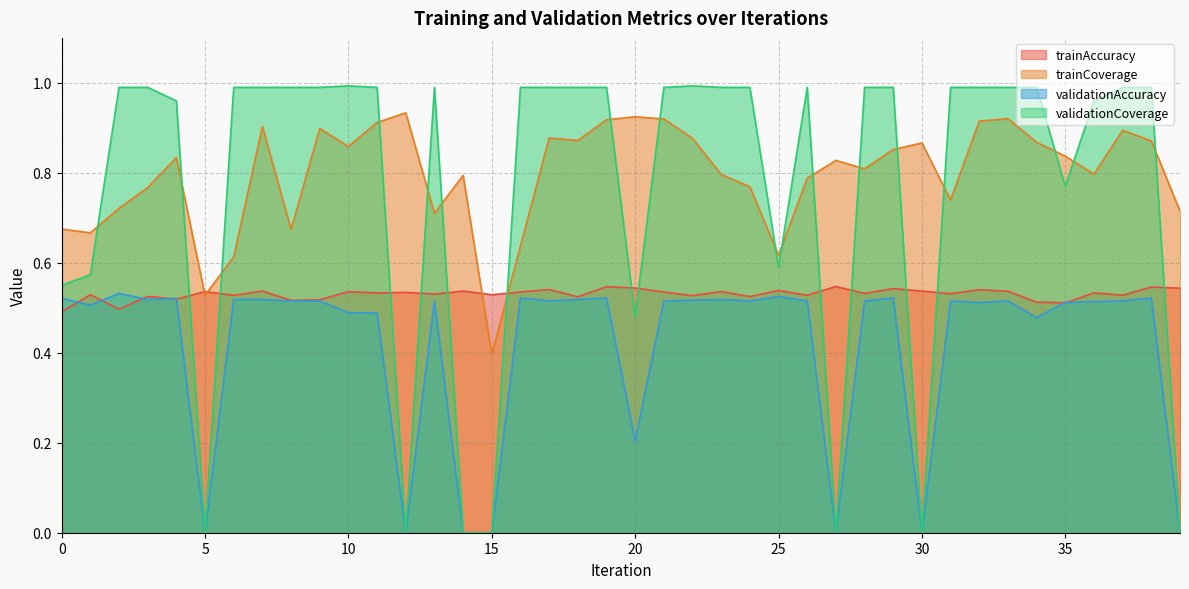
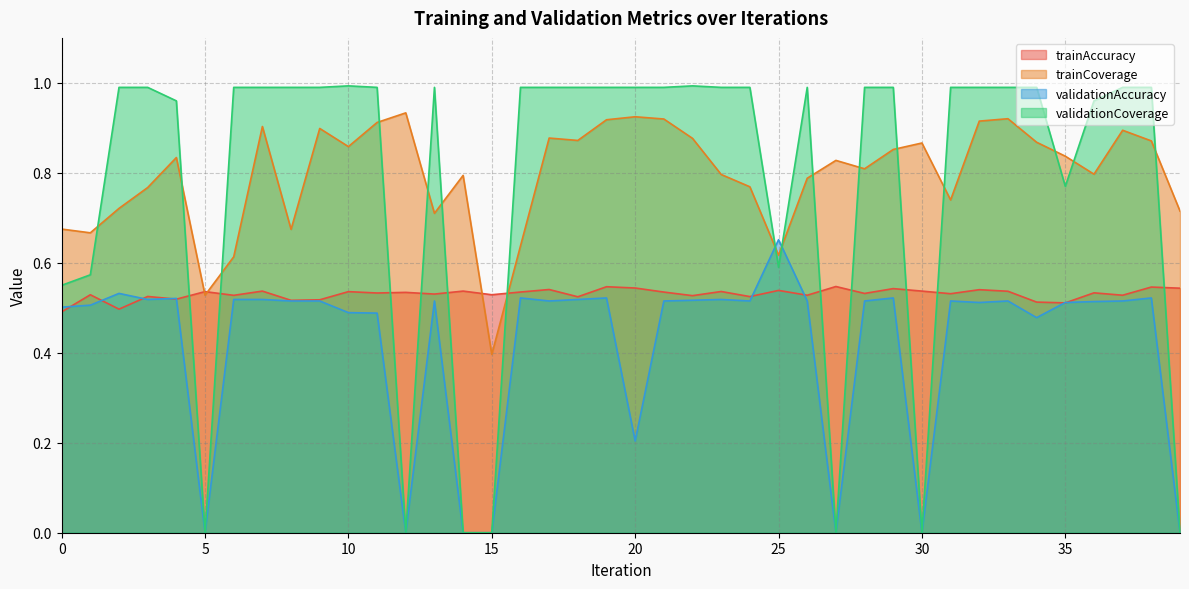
  {
    "validationAccuracy": {
-     "0": 0.52,
+     "0": 0.50,
      "10": 0.49,
      "20": 0.20,
-     "25": 0.53
+     "25": 0.65
    },
    "validationCoverage": {
      "0": 0.55,
      "10": 0.99,
-     "20": 0.48,
+     "20": 0.99,
      "25": 0.59,
      "35": 0.77
    }
  }
